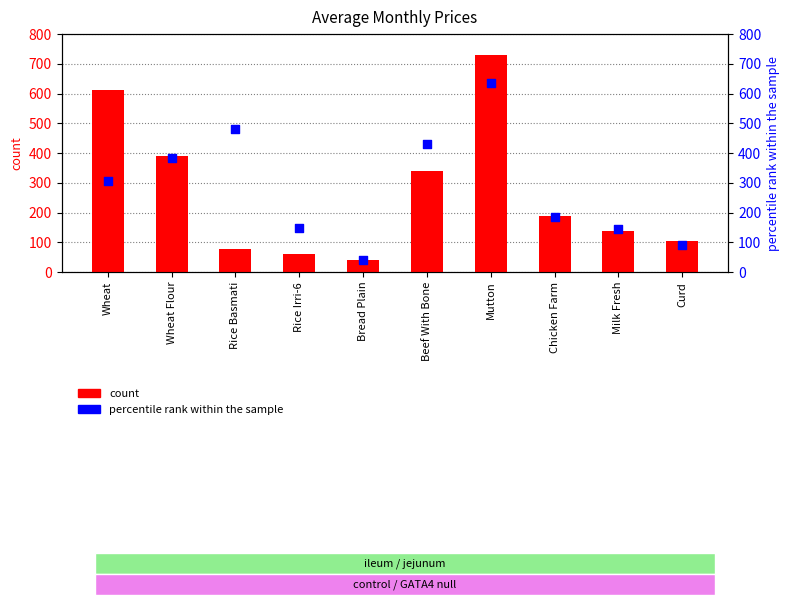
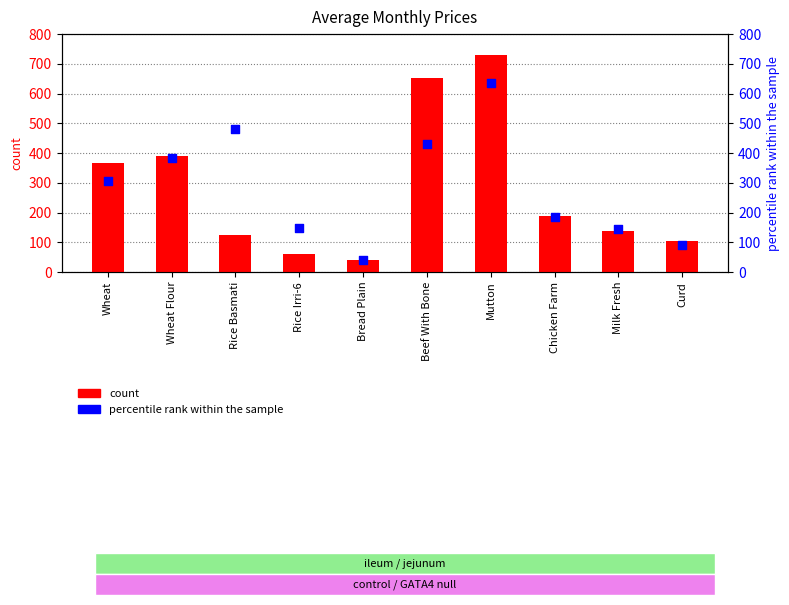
  {
    "count": {
-     "Wheat": 610,
+     "Wheat": 370,
      "Wheat Flour": 390,
-     "Rice Basmati": 80,
+     "Rice Basmati": 120,
      "Rice Irri-6": 60,
      "Bread Plain": 40,
-     "Beef With Bone": 340,
+     "Beef With Bone": 650,
      "Mutton": 730,
      "Chicken Farm": 190,
      "Milk Fresh": 140,
      "Curd": 110
    }
  }
